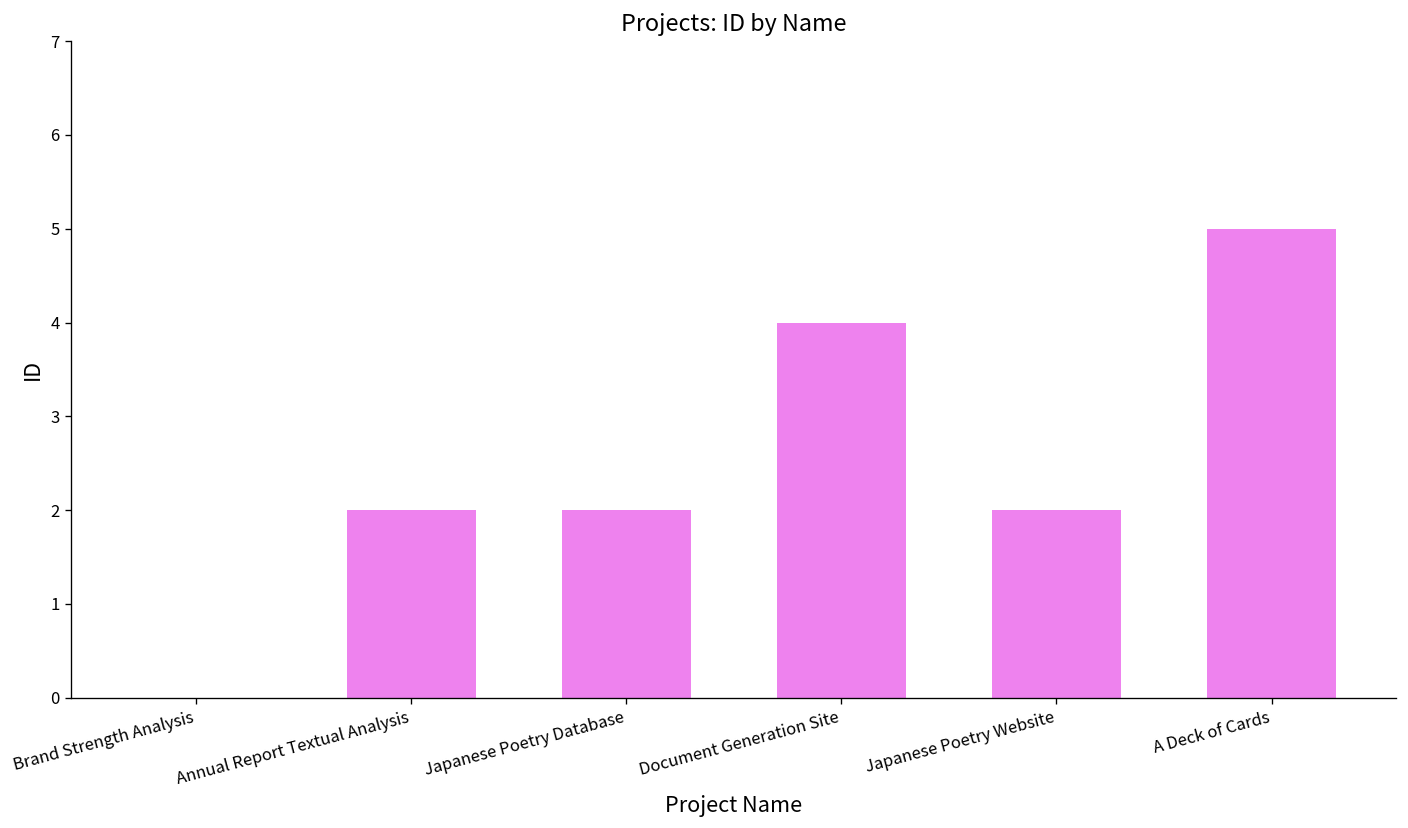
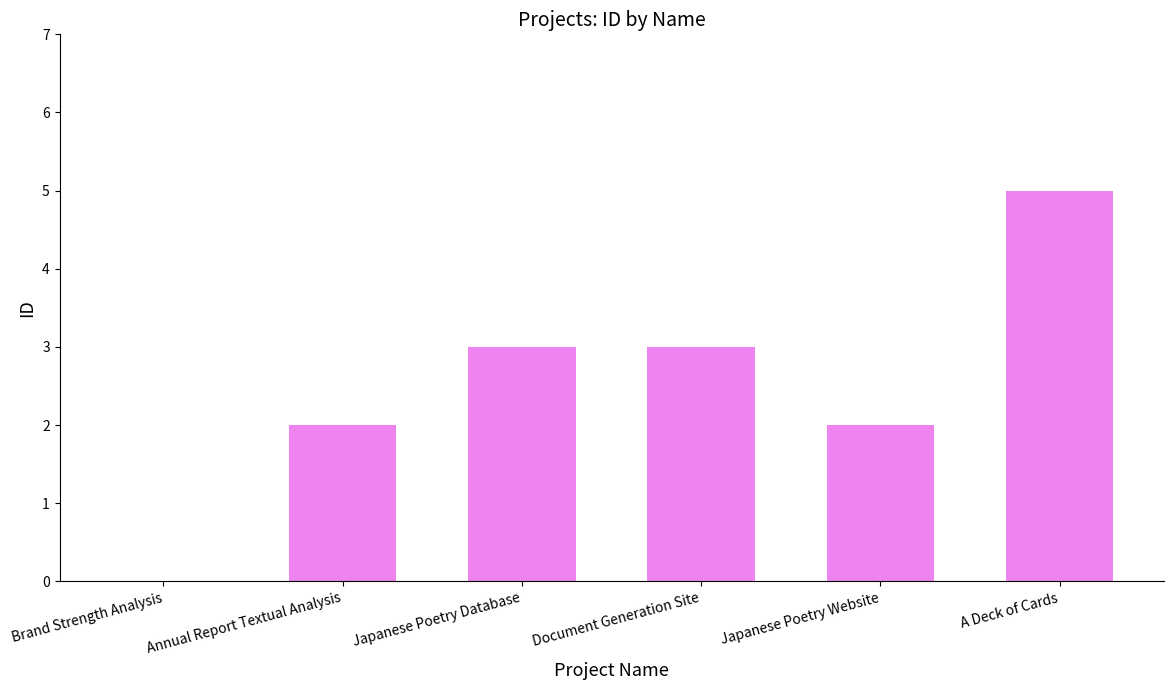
  {
    "Brand Strength Analysis": 0,
    "Annual Report Textual Analysis": 2,
-   "Japanese Poetry Database": 2,
-   "Document Generation Site": 4,
+   "Japanese Poetry Database": 3,
+   "Document Generation Site": 3,
    "Japanese Poetry Website": 2,
    "A Deck of Cards": 5
  }
